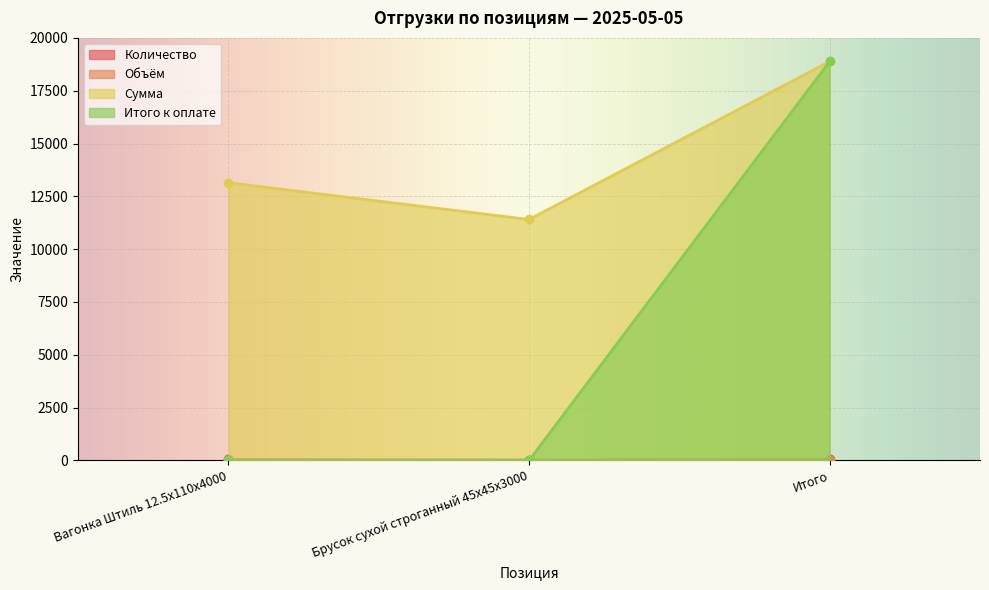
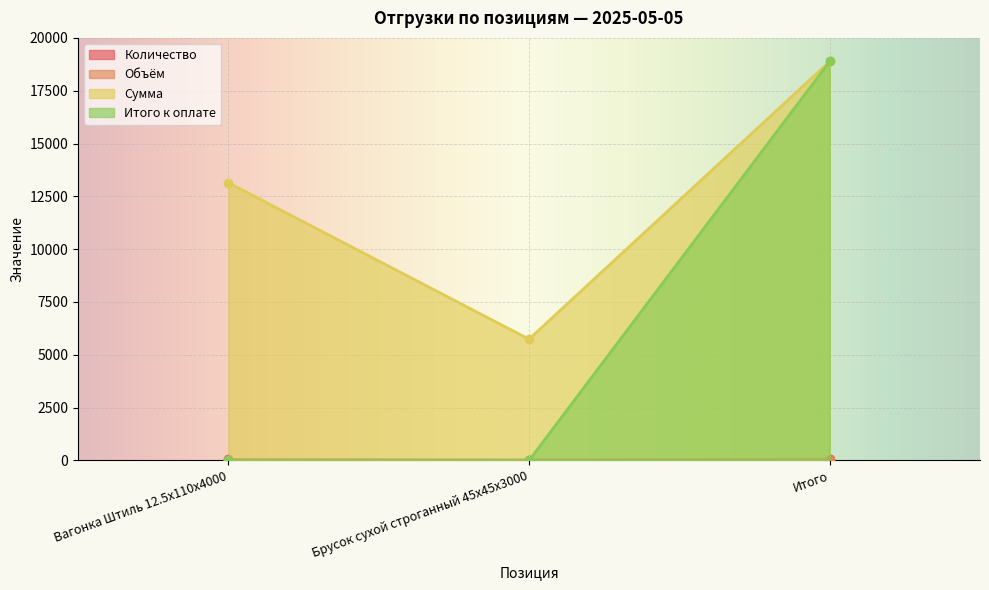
  {
    "Сумма": {
      "Вагонка Штиль 12.5x110x4000": 13100,
-     "Брусок сухой строганный 45x45x3000": 11400
+     "Брусок сухой строганный 45x45x3000": 5700
    }
  }
